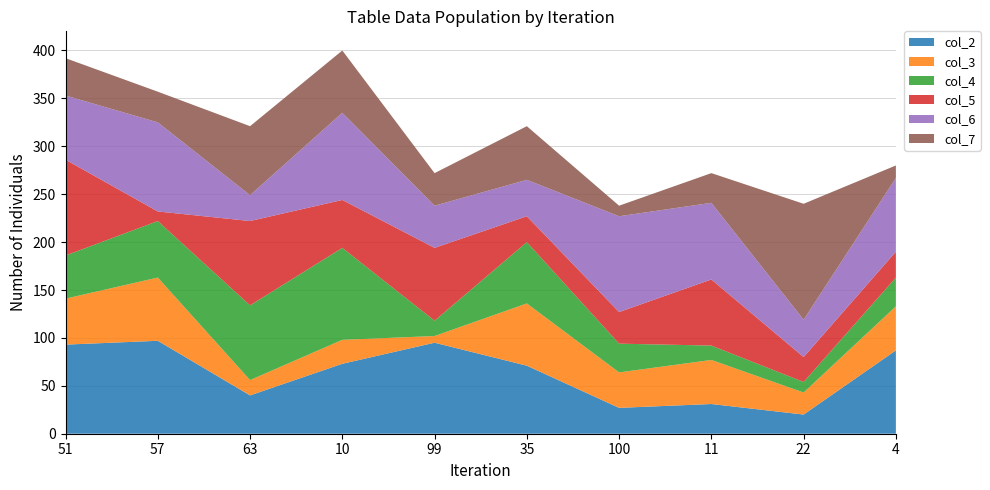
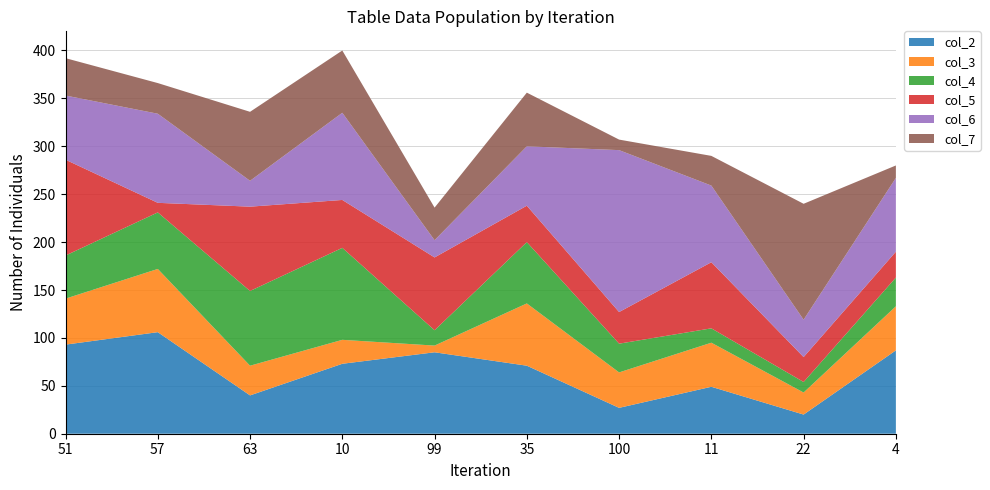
  {
    "col_2": {
      "51": 90,
-     "57": 100,
+     "57": 110,
      "63": 40,
      "10": 70,
-     "99": 100,
+     "99": 90,
      "35": 70,
      "100": 30,
-     "11": 30,
+     "11": 50,
      "22": 20,
      "4": 90
    },
    "col_3": {
      "51": 50,
      "57": 70,
-     "63": 20,
+     "63": 30,
      "10": 30,
      "99": 10,
      "35": 70,
      "100": 40,
      "11": 50,
      "22": 20,
      "4": 50
    },
    "col_4": {
      "51": 50,
      "57": 60,
      "63": 80,
      "10": 100,
      "99": 20,
      "35": 60,
      "100": 30,
      "11": 20,
      "22": 10,
      "4": 30
    },
    "col_5": {
      "51": 100,
      "57": 10,
      "63": 90,
      "10": 50,
      "99": 80,
-     "35": 30,
+     "35": 40,
      "100": 30,
      "11": 70,
      "22": 30,
      "4": 30
    },
    "col_6": {
      "51": 70,
      "57": 90,
      "63": 30,
      "10": 90,
-     "99": 40,
-     "35": 40,
-     "100": 100,
+     "99": 20,
+     "35": 60,
+     "100": 170,
      "11": 80,
      "22": 40,
      "4": 80
    },
    "col_7": {
      "51": 40,
      "57": 30,
      "63": 70,
      "10": 70,
      "99": 30,
      "35": 60,
      "100": 10,
      "11": 30,
      "22": 120,
      "4": 10
    }
  }
